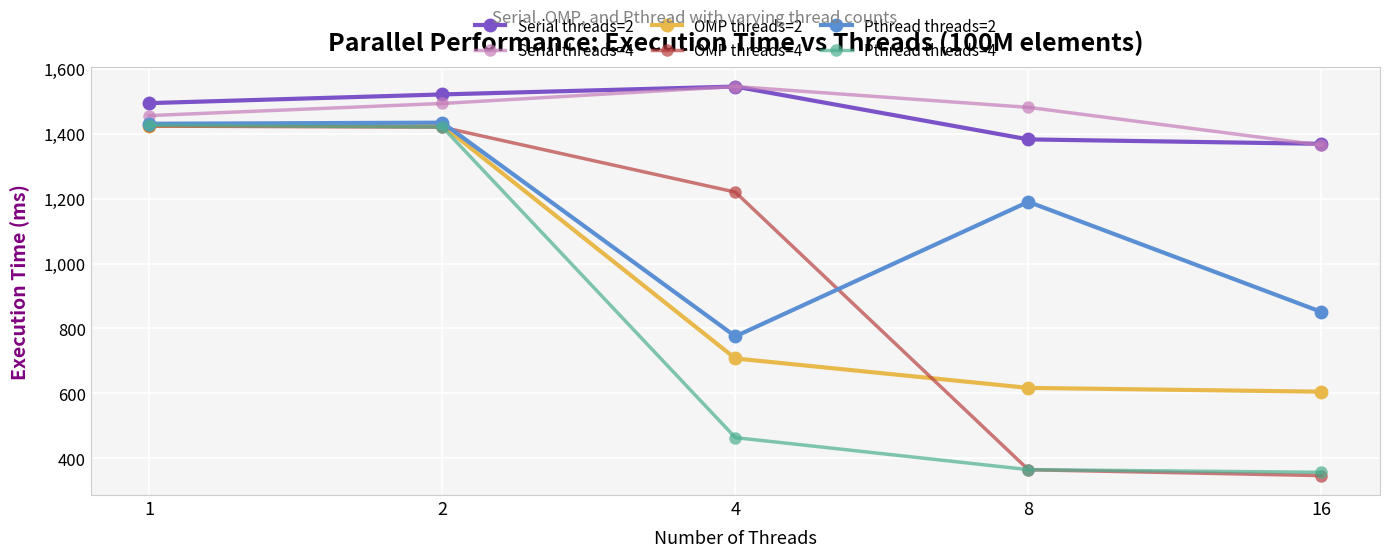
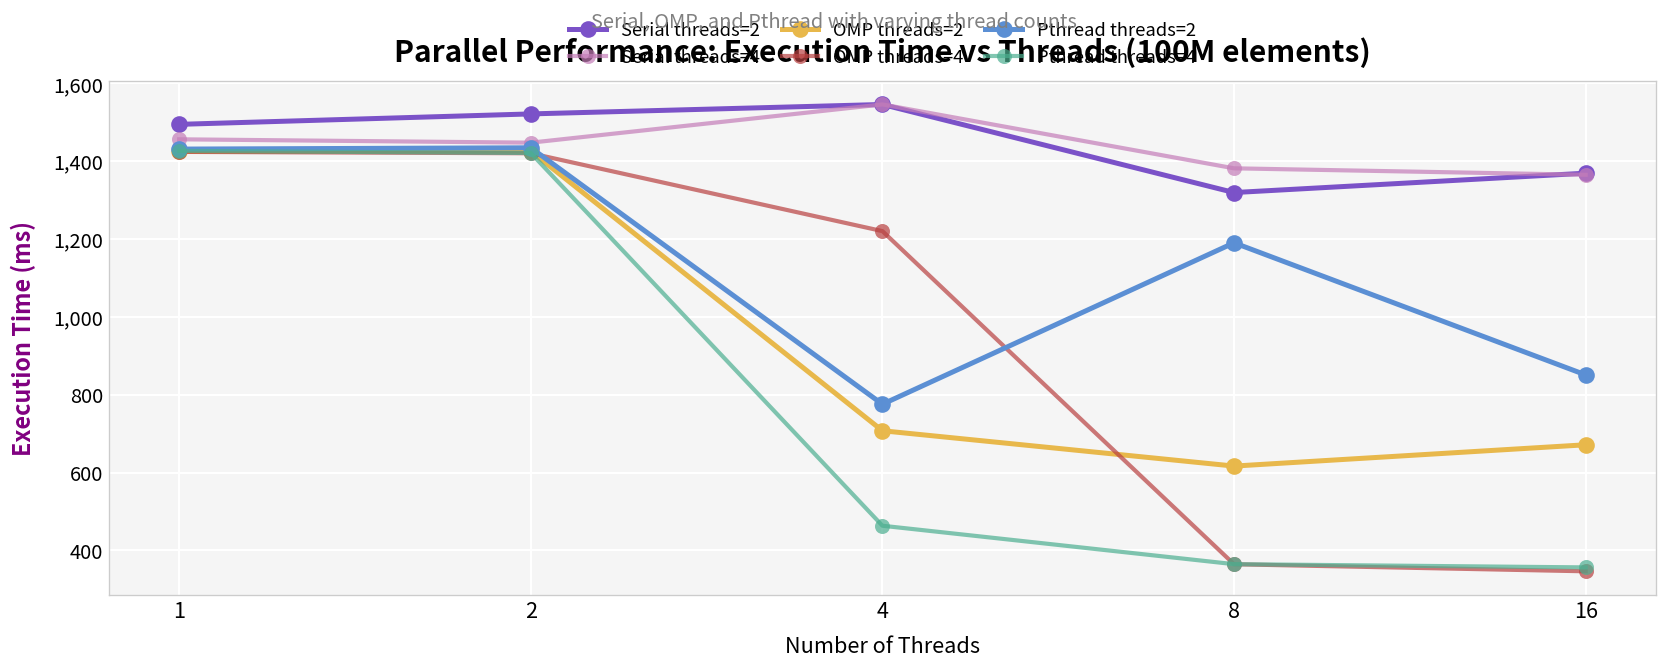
  {
    "Serial threads=2": {
      "1": "1,490",
      "2": "1,520",
-     "8": "1,380"
+     "8": "1,320"
    },
    "Serial threads=4": {
      "1": "1,460",
-     "2": "1,490",
-     "8": "1,480"
+     "2": "1,450",
+     "8": "1,380"
    },
    "OMP threads=2": {
      "4": "710",
      "8": "620",
-     "16": "610"
+     "16": "670"
    },
    "OMP threads=4": {
      "4": "1,220",
      "16": "350"
    },
    "Pthread threads=2": {
      "2": "1,430",
      "4": "780",
      "8": "1,190",
      "16": "850"
    },
    "Pthread threads=4": {
      "4": "460",
      "16": "360"
    }
  }
